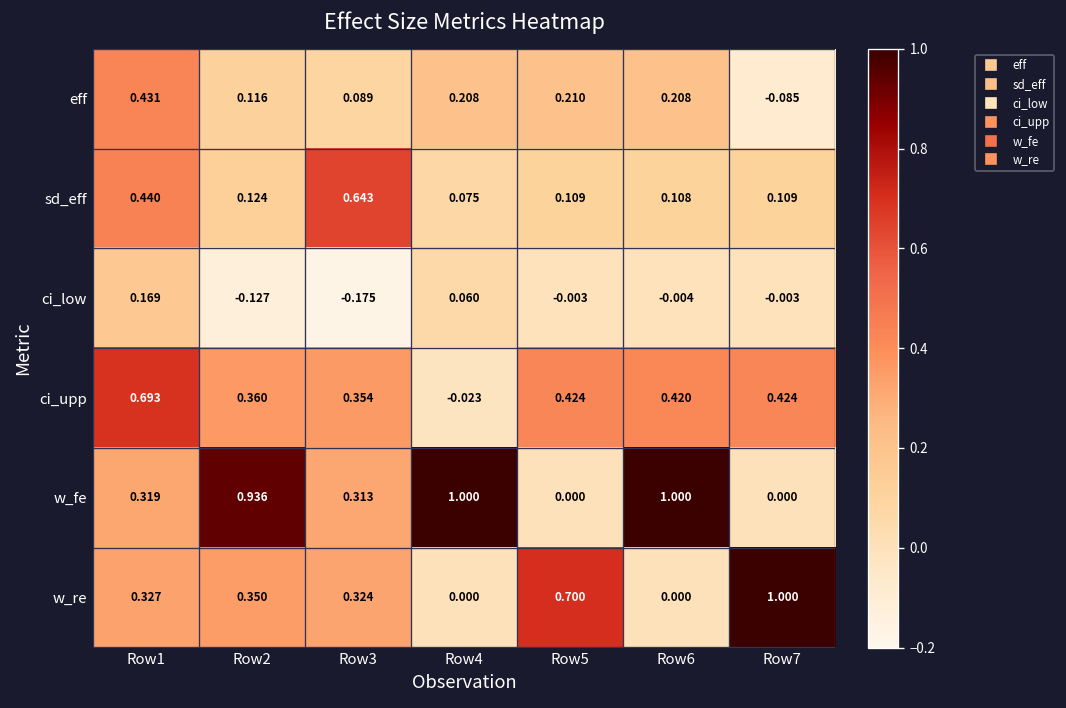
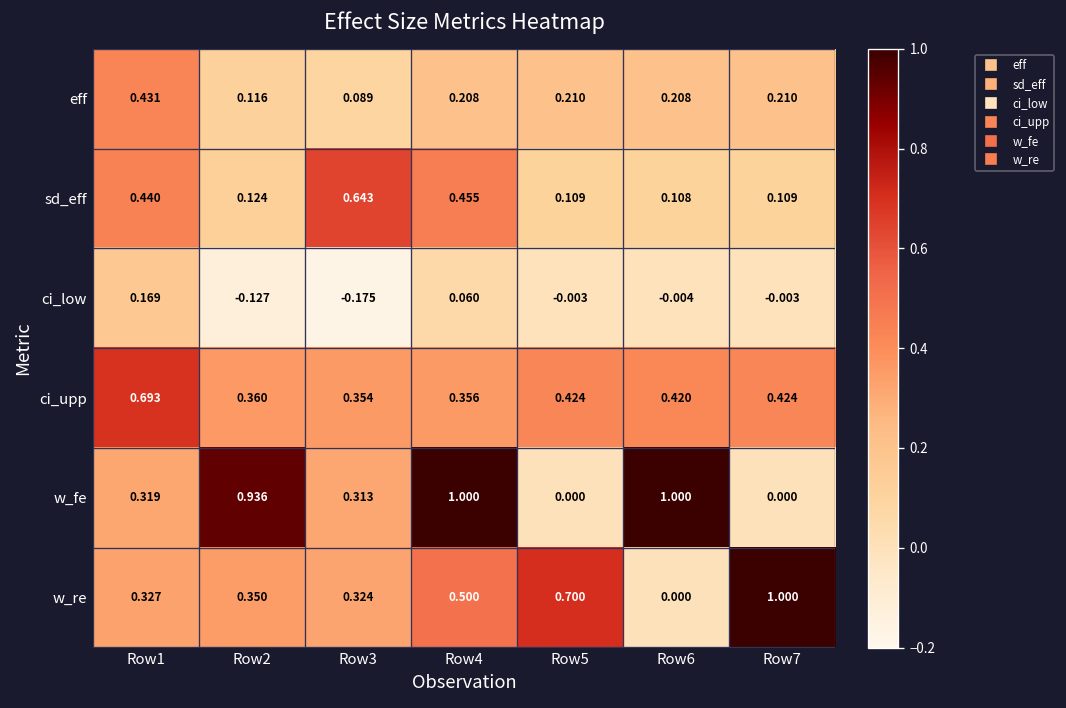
  {
    "eff": {
      "Row1": 0.431,
      "Row2": 0.116,
      "Row3": 0.089,
      "Row4": 0.208,
      "Row5": 0.210,
      "Row6": 0.208,
-     "Row7": -0.085
+     "Row7": 0.210
    },
    "sd_eff": {
      "Row1": 0.440,
      "Row2": 0.124,
      "Row3": 0.643,
-     "Row4": 0.075,
+     "Row4": 0.455,
      "Row5": 0.109,
      "Row6": 0.108,
      "Row7": 0.109
    },
    "ci_low": {
      "Row1": 0.169,
      "Row2": -0.127,
      "Row3": -0.175,
      "Row4": 0.060,
      "Row5": -0.003,
      "Row6": -0.004,
      "Row7": -0.003
    },
    "ci_upp": {
      "Row1": 0.693,
      "Row2": 0.360,
      "Row3": 0.354,
-     "Row4": -0.023,
+     "Row4": 0.356,
      "Row5": 0.424,
      "Row6": 0.420,
      "Row7": 0.424
    },
    "w_fe": {
      "Row1": 0.319,
      "Row2": 0.936,
      "Row3": 0.313,
      "Row4": 1.000,
      "Row5": 0.000,
      "Row6": 1.000,
      "Row7": 0.000
    },
    "w_re": {
      "Row1": 0.327,
      "Row2": 0.350,
      "Row3": 0.324,
-     "Row4": 0.000,
+     "Row4": 0.500,
      "Row5": 0.700,
      "Row6": 0.000,
      "Row7": 1.000
    }
  }
